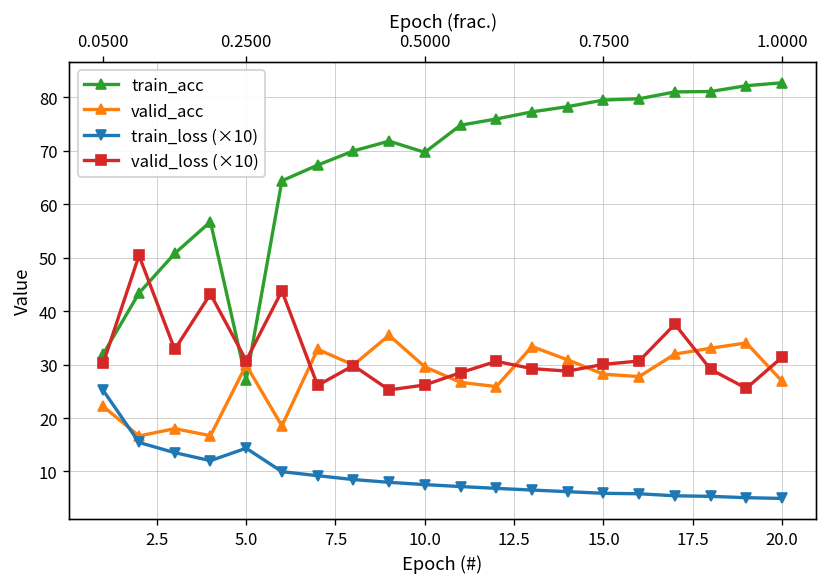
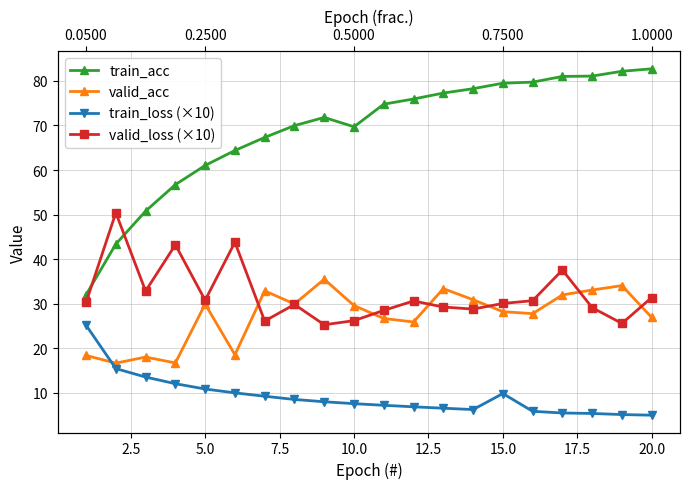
  {
    "train_acc": {
      "0.0500": 32,
-     "5.0": 27,
+     "5.0": 61,
      "10.0": 70,
      "15.0": 79,
      "20.0": 83
    },
    "valid_acc": {
-     "0.0500": 22,
+     "0.0500": 18,
      "5.0": 30,
      "10.0": 30,
      "15.0": 28,
      "20.0": 27
    },
    "train_loss (×10)": {
      "0.0500": 25,
-     "5.0": 14,
+     "5.0": 11,
      "10.0": 8,
-     "15.0": 6,
+     "15.0": 10,
      "20.0": 5
    },
    "valid_loss (×10)": {
      "0.0500": 30,
      "5.0": 31,
      "10.0": 26,
      "15.0": 30,
      "20.0": 31
    }
  }
